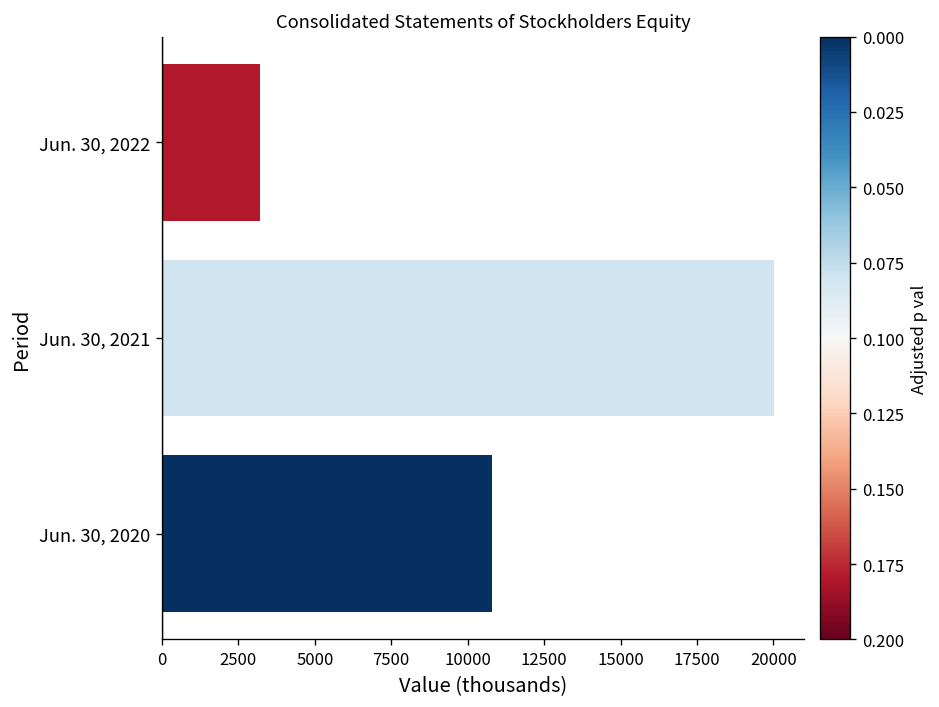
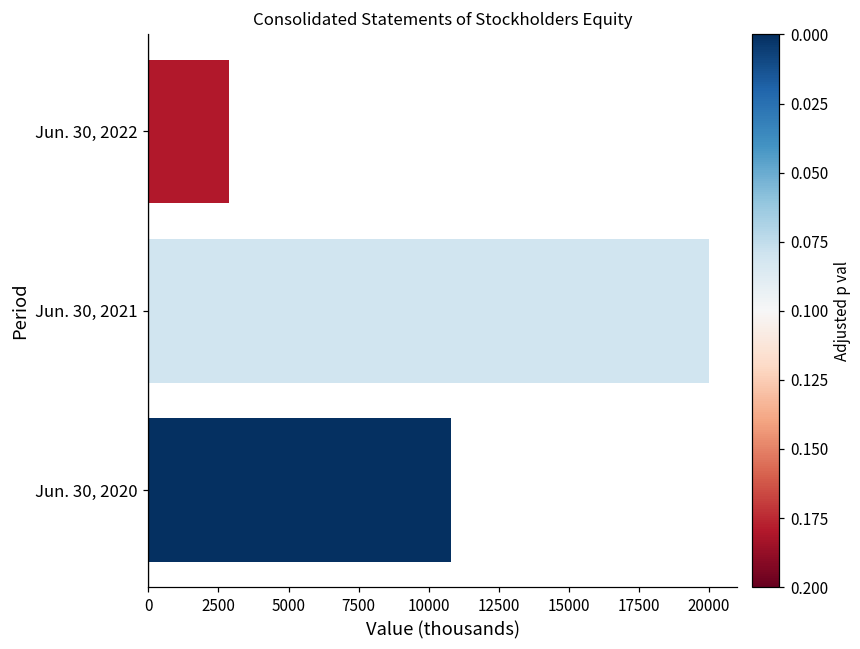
  {
-   "Jun. 30, 2022": 3200,
+   "Jun. 30, 2022": 2900,
    "Jun. 30, 2021": 20000,
    "Jun. 30, 2020": 10800
  }
